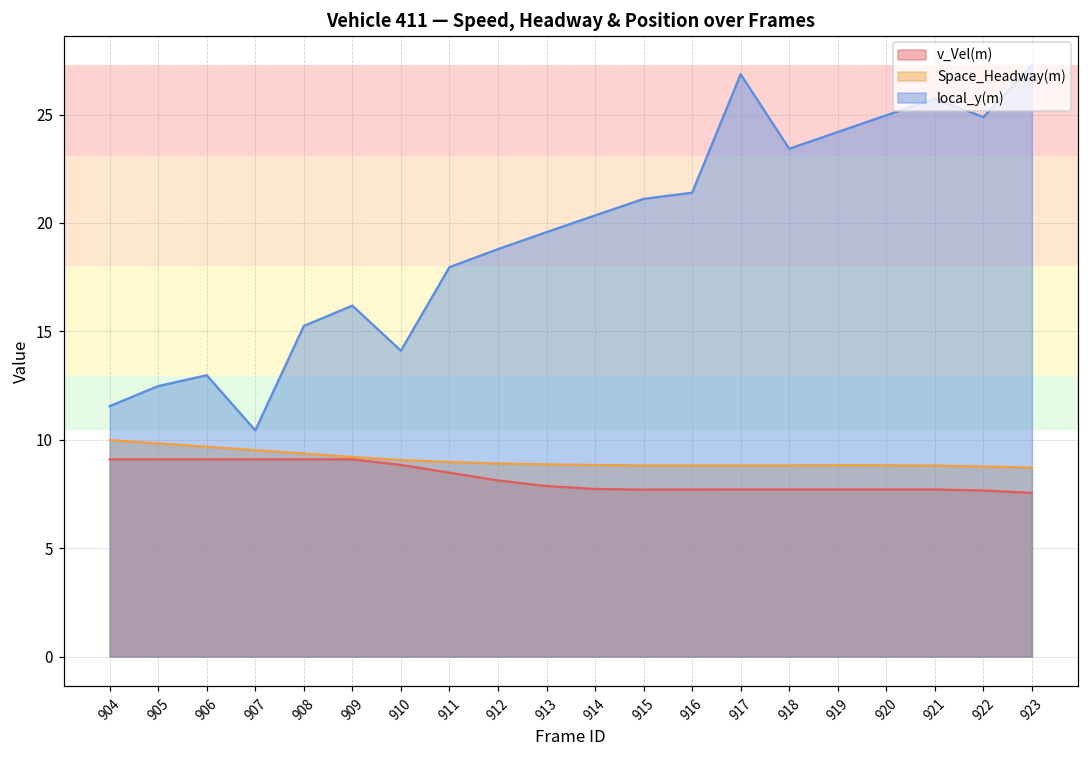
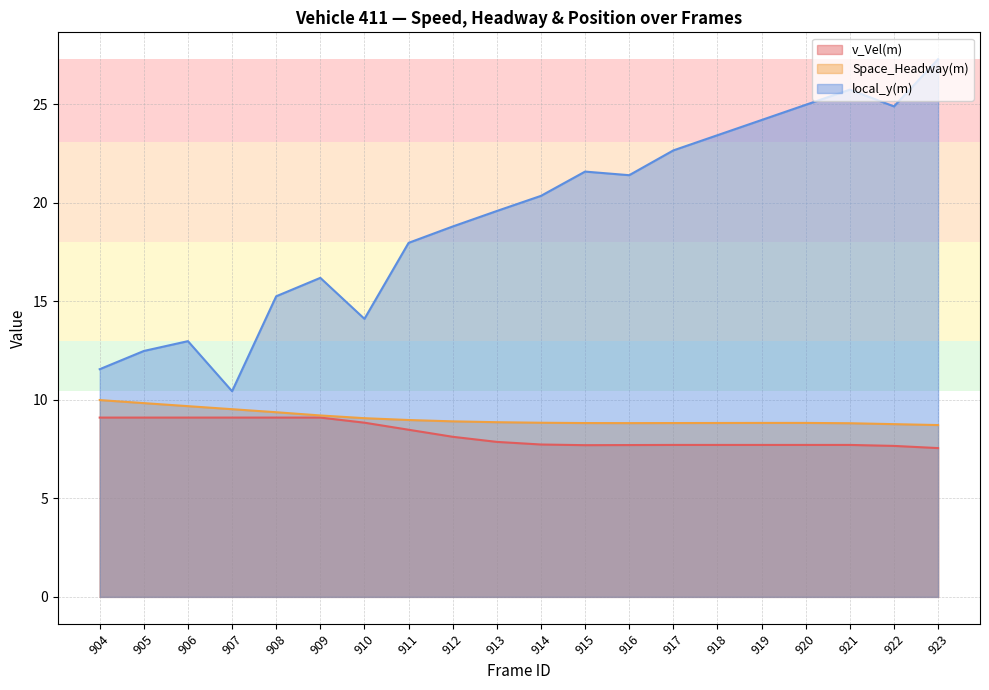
  {
    "local_y(m)": {
      "904": 11.6,
      "905": 12.5,
      "906": 13.0,
      "907": 10.4,
      "908": 15.3,
      "909": 16.2,
      "910": 14.1,
      "911": 18.0,
      "912": 18.8,
      "913": 19.6,
      "914": 20.3,
-     "915": 21.1,
+     "915": 21.6,
      "916": 21.4,
-     "917": 26.9,
+     "917": 22.7,
      "918": 23.4,
      "919": 24.2,
      "920": 25.0,
      "922": 24.9
    }
  }
